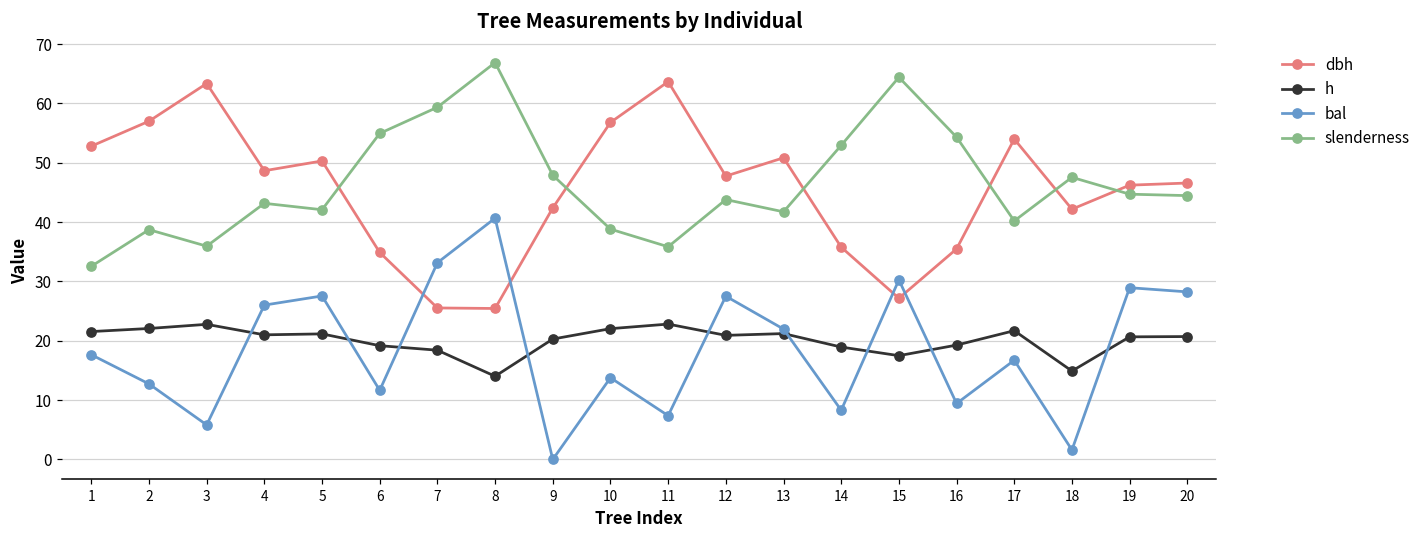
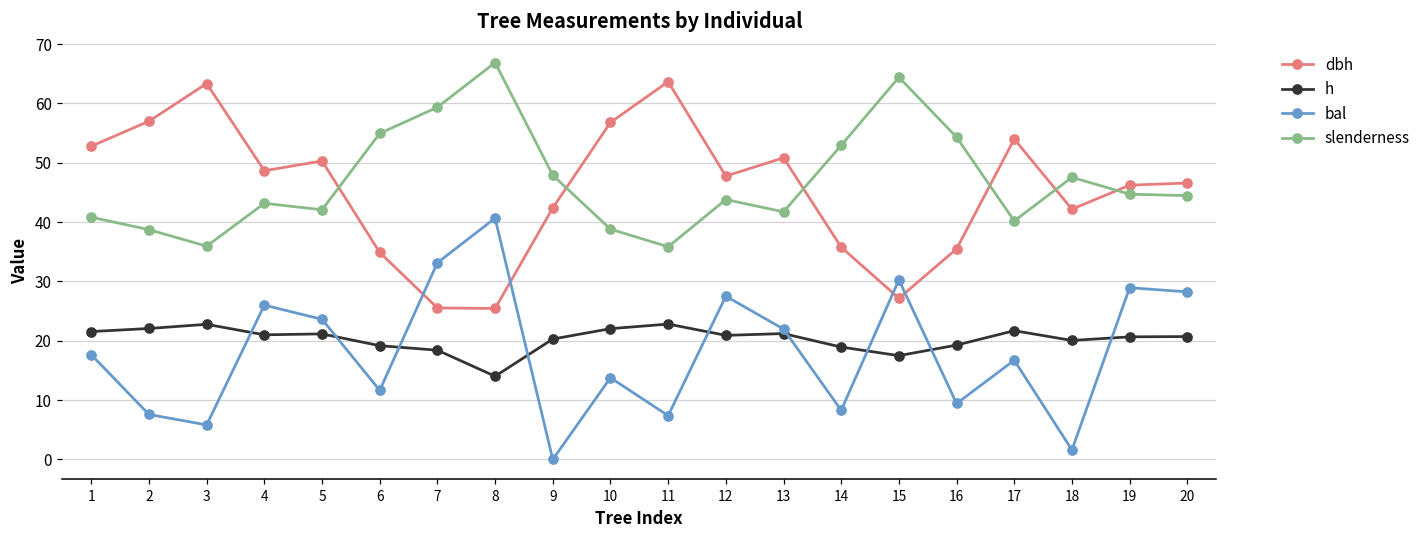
  {
    "dbh": {
      "1": 53,
      "2": 57,
      "3": 63,
      "4": 49,
      "5": 50,
      "6": 35,
      "7": 26,
      "8": 25,
      "9": 42,
      "10": 57,
      "11": 64,
      "12": 48,
      "13": 51,
      "14": 36,
      "15": 27,
      "16": 35,
      "17": 54,
      "18": 42,
      "19": 46,
      "20": 47
    },
    "h": {
      "1": 22,
      "2": 22,
      "3": 23,
      "4": 21,
      "5": 21,
      "6": 19,
      "7": 18,
      "8": 14,
      "9": 20,
      "10": 22,
      "11": 23,
      "12": 21,
      "13": 21,
      "14": 19,
      "15": 17,
      "16": 19,
      "17": 22,
-     "18": 15,
+     "18": 20,
      "19": 21,
      "20": 21
    },
    "bal": {
      "1": 18,
-     "2": 13,
+     "2": 8,
      "3": 6,
      "4": 26,
-     "5": 28,
+     "5": 24,
      "6": 12,
      "7": 33,
      "8": 41,
      "9": 0,
      "10": 14,
      "11": 7,
      "12": 28,
      "13": 22,
      "14": 8,
      "15": 30,
      "16": 9,
      "17": 17,
      "18": 2,
      "19": 29,
      "20": 28
    },
    "slenderness": {
-     "1": 33,
+     "1": 41,
      "2": 39,
      "3": 36,
      "4": 43,
      "5": 42,
      "6": 55,
      "7": 59,
      "8": 67,
      "9": 48,
      "10": 39,
      "11": 36,
      "12": 44,
      "13": 42,
      "14": 53,
      "15": 64,
      "16": 54,
      "17": 40,
      "18": 48,
      "19": 45,
      "20": 44
    }
  }
